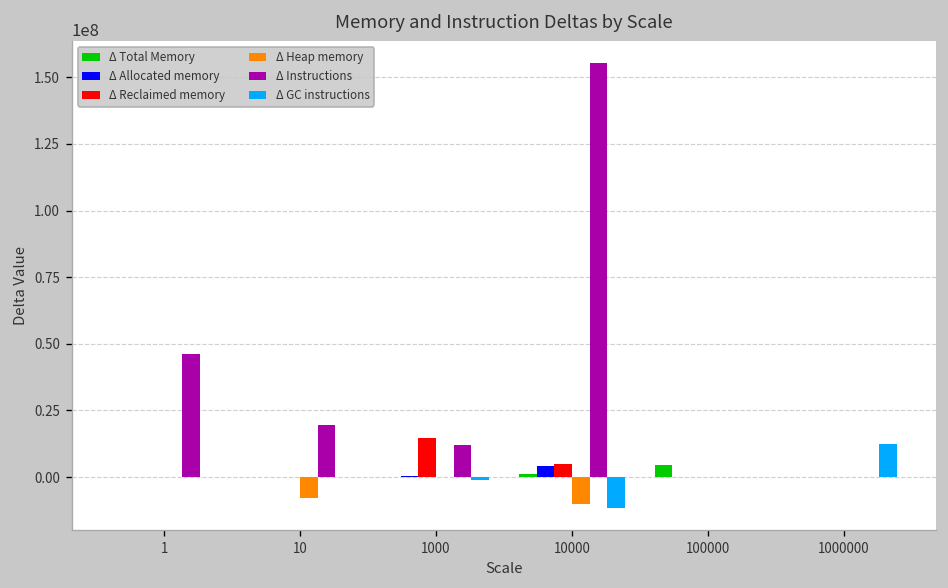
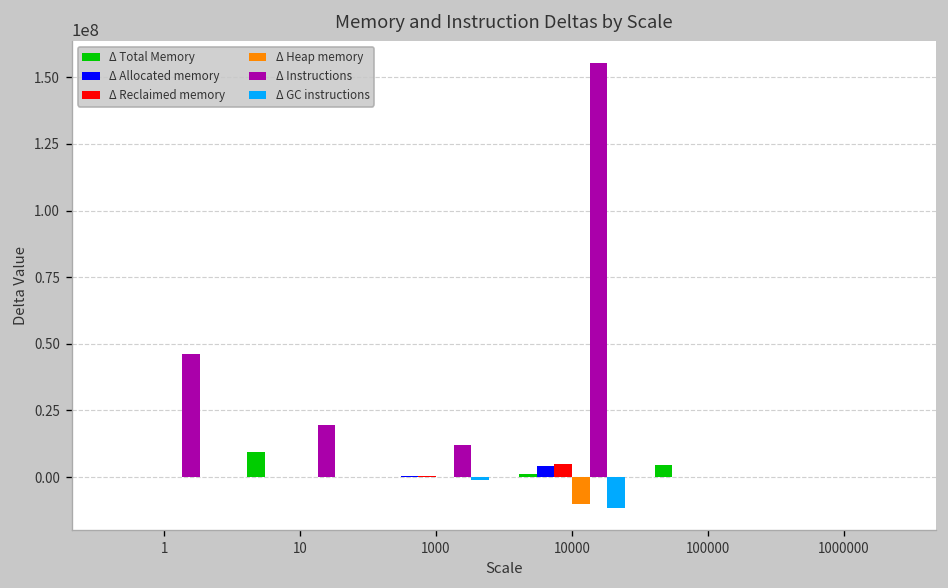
  {
    "Δ Total Memory": {
      "1": 0,
-     "10": 0,
+     "10": 9000000,
      "100000": 4000000,
      "1000000": 0
    },
    "Δ Allocated memory": {
      "10000": 4000000,
      "100000": 0,
      "1000000": 0
    },
    "Δ Reclaimed memory": {
-     "1000": 15000000,
+     "1000": 0,
      "10000": 5000000,
      "100000": 0,
      "1000000": 0
    },
    "Δ Heap memory": {
-     "10": -8000000,
+     "10": 0,
      "10000": -10000000,
      "100000": 0,
      "1000000": 0
    },
    "Δ Instructions": {
      "1": 46000000,
      "10": 19000000,
      "1000": 12000000,
      "10000": 155000000,
      "100000": 0,
      "1000000": 0
    },
    "Δ GC instructions": {
      "1000": -1000000,
      "10000": -12000000,
      "100000": 0,
-     "1000000": 13000000
+     "1000000": 0
    }
  }
